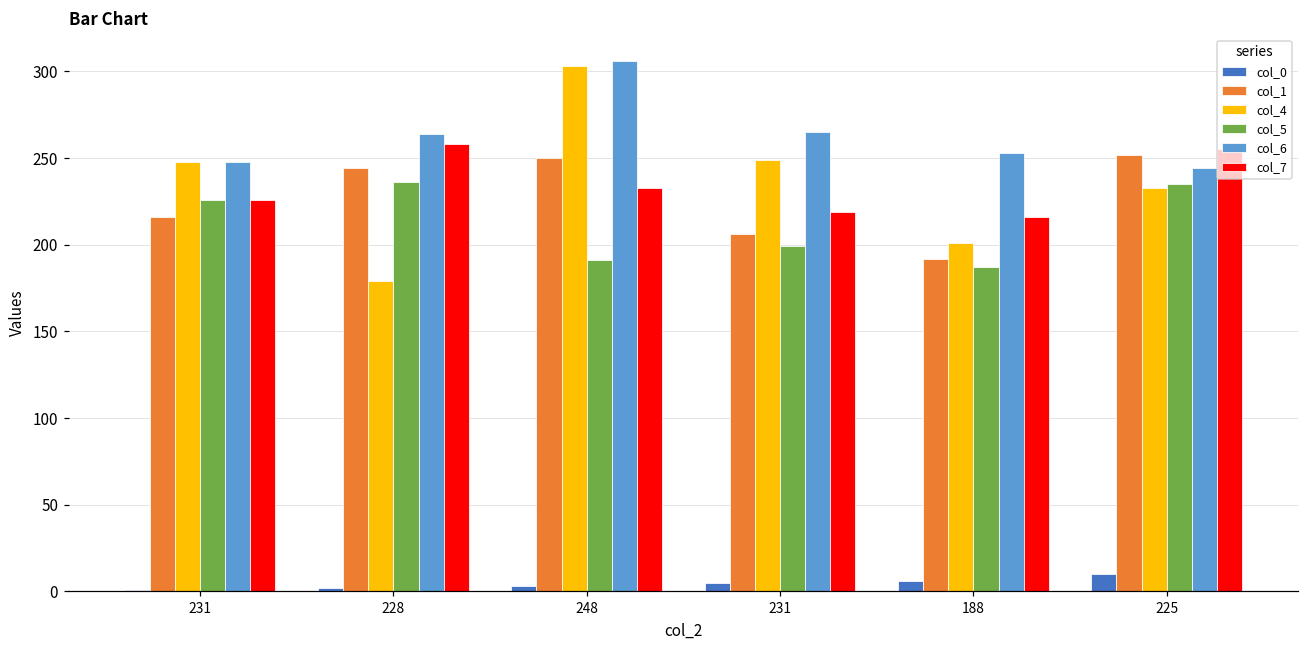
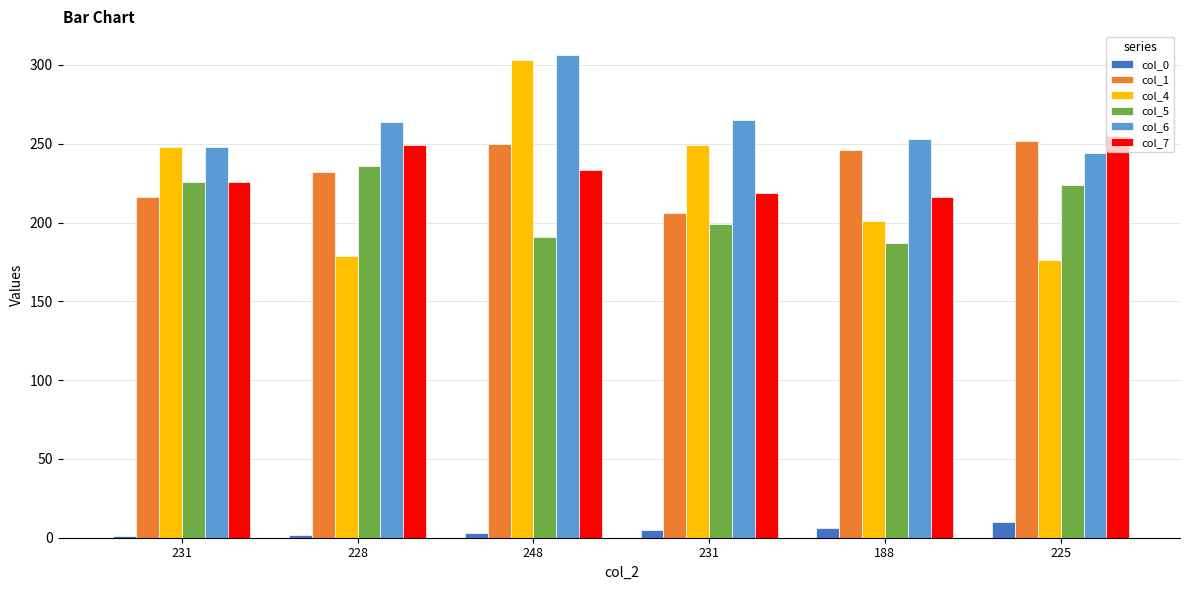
  {
    "col_1": {
-     "228": 244,
+     "228": 232,
      "248": 250,
-     "188": 192,
+     "188": 246,
      "225": 252
    },
    "col_4": {
      "228": 179,
      "248": 303,
      "188": 201,
-     "225": 233
+     "225": 176
    },
    "col_5": {
      "228": 236,
      "248": 191,
      "188": 187,
-     "225": 235
+     "225": 224
    },
    "col_7": {
-     "228": 258,
+     "228": 249,
      "248": 233,
      "188": 216
    }
  }
